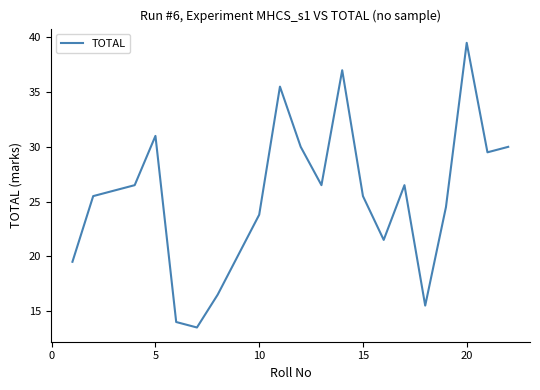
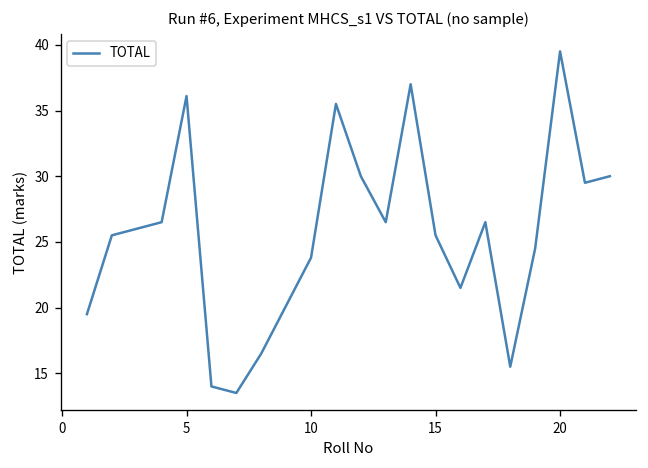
  {
-   "5": 31.0,
+   "5": 36.1,
    "10": 23.8,
    "15": 25.5,
    "20": 39.5
  }
